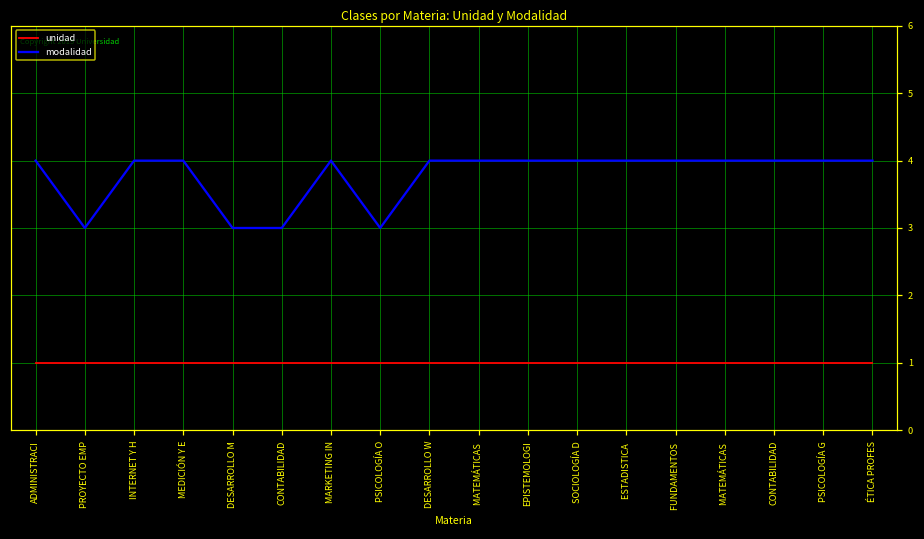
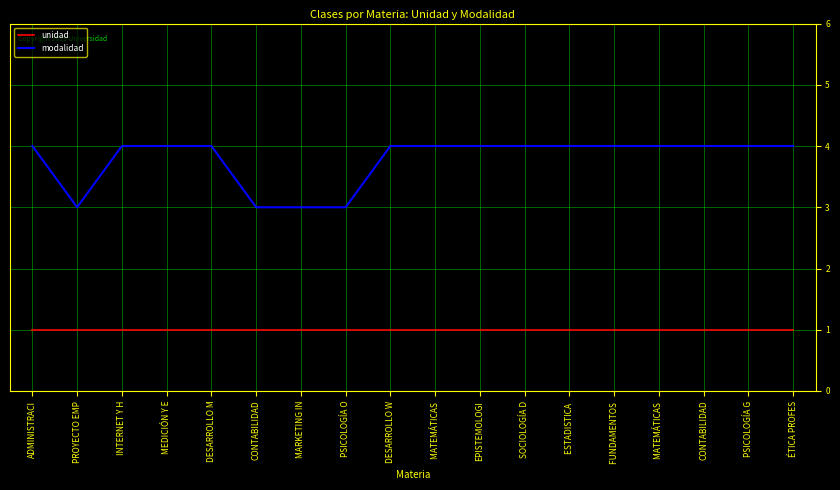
  {
    "unidad": {
      "ADMINISTRACI": 1,
      "PROYECTO EMP": 1,
      "INTERNET Y H": 1,
      "MEDICIÓN Y E": 1,
      "DESARROLLO M": 1,
      "MARKETING IN": 1,
      "PSICOLOGÍA O": 1,
      "DESARROLLO W": 1,
      "EPISTEMOLOGI": 1,
      "SOCIOLOGÍA D": 1,
      "ESTADISTICA": 1,
      "FUNDAMENTOS": 1,
      "PSICOLOGÍA G": 1,
      "ÉTICA PROFES": 1
    },
    "modalidad": {
      "ADMINISTRACI": 4,
      "PROYECTO EMP": 3,
      "INTERNET Y H": 4,
      "MEDICIÓN Y E": 4,
-     "DESARROLLO M": 3,
-     "MARKETING IN": 4,
+     "DESARROLLO M": 4,
+     "MARKETING IN": 3,
      "PSICOLOGÍA O": 3,
      "DESARROLLO W": 4,
      "EPISTEMOLOGI": 4,
      "SOCIOLOGÍA D": 4,
      "ESTADISTICA": 4,
      "FUNDAMENTOS": 4,
      "PSICOLOGÍA G": 4,
      "ÉTICA PROFES": 4
    }
  }
